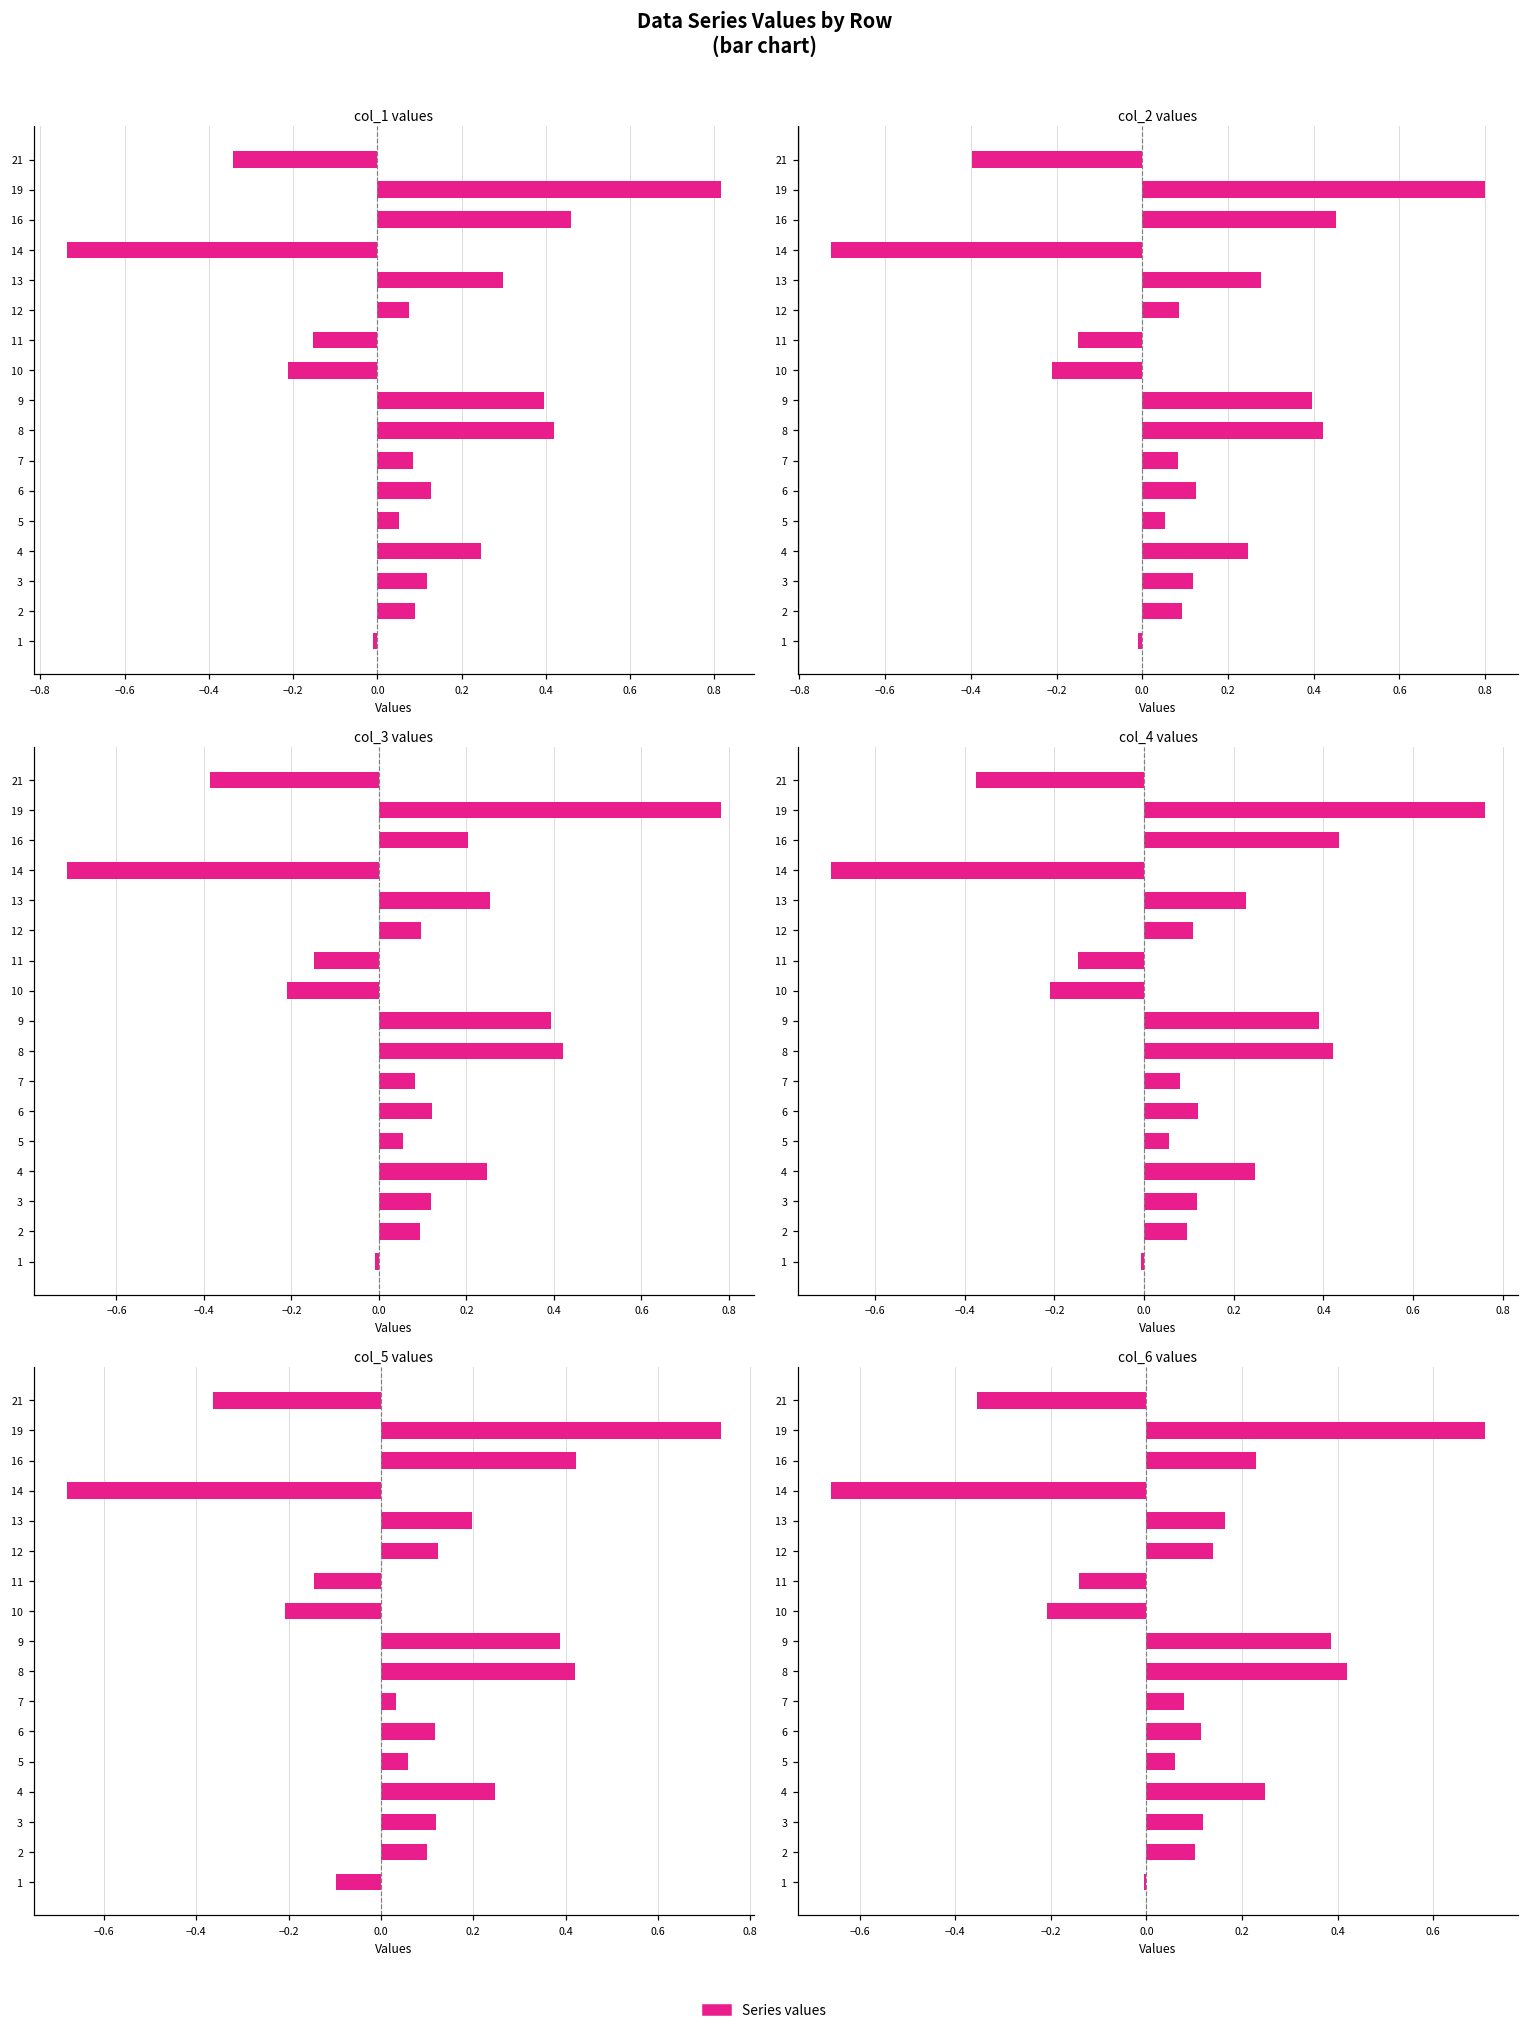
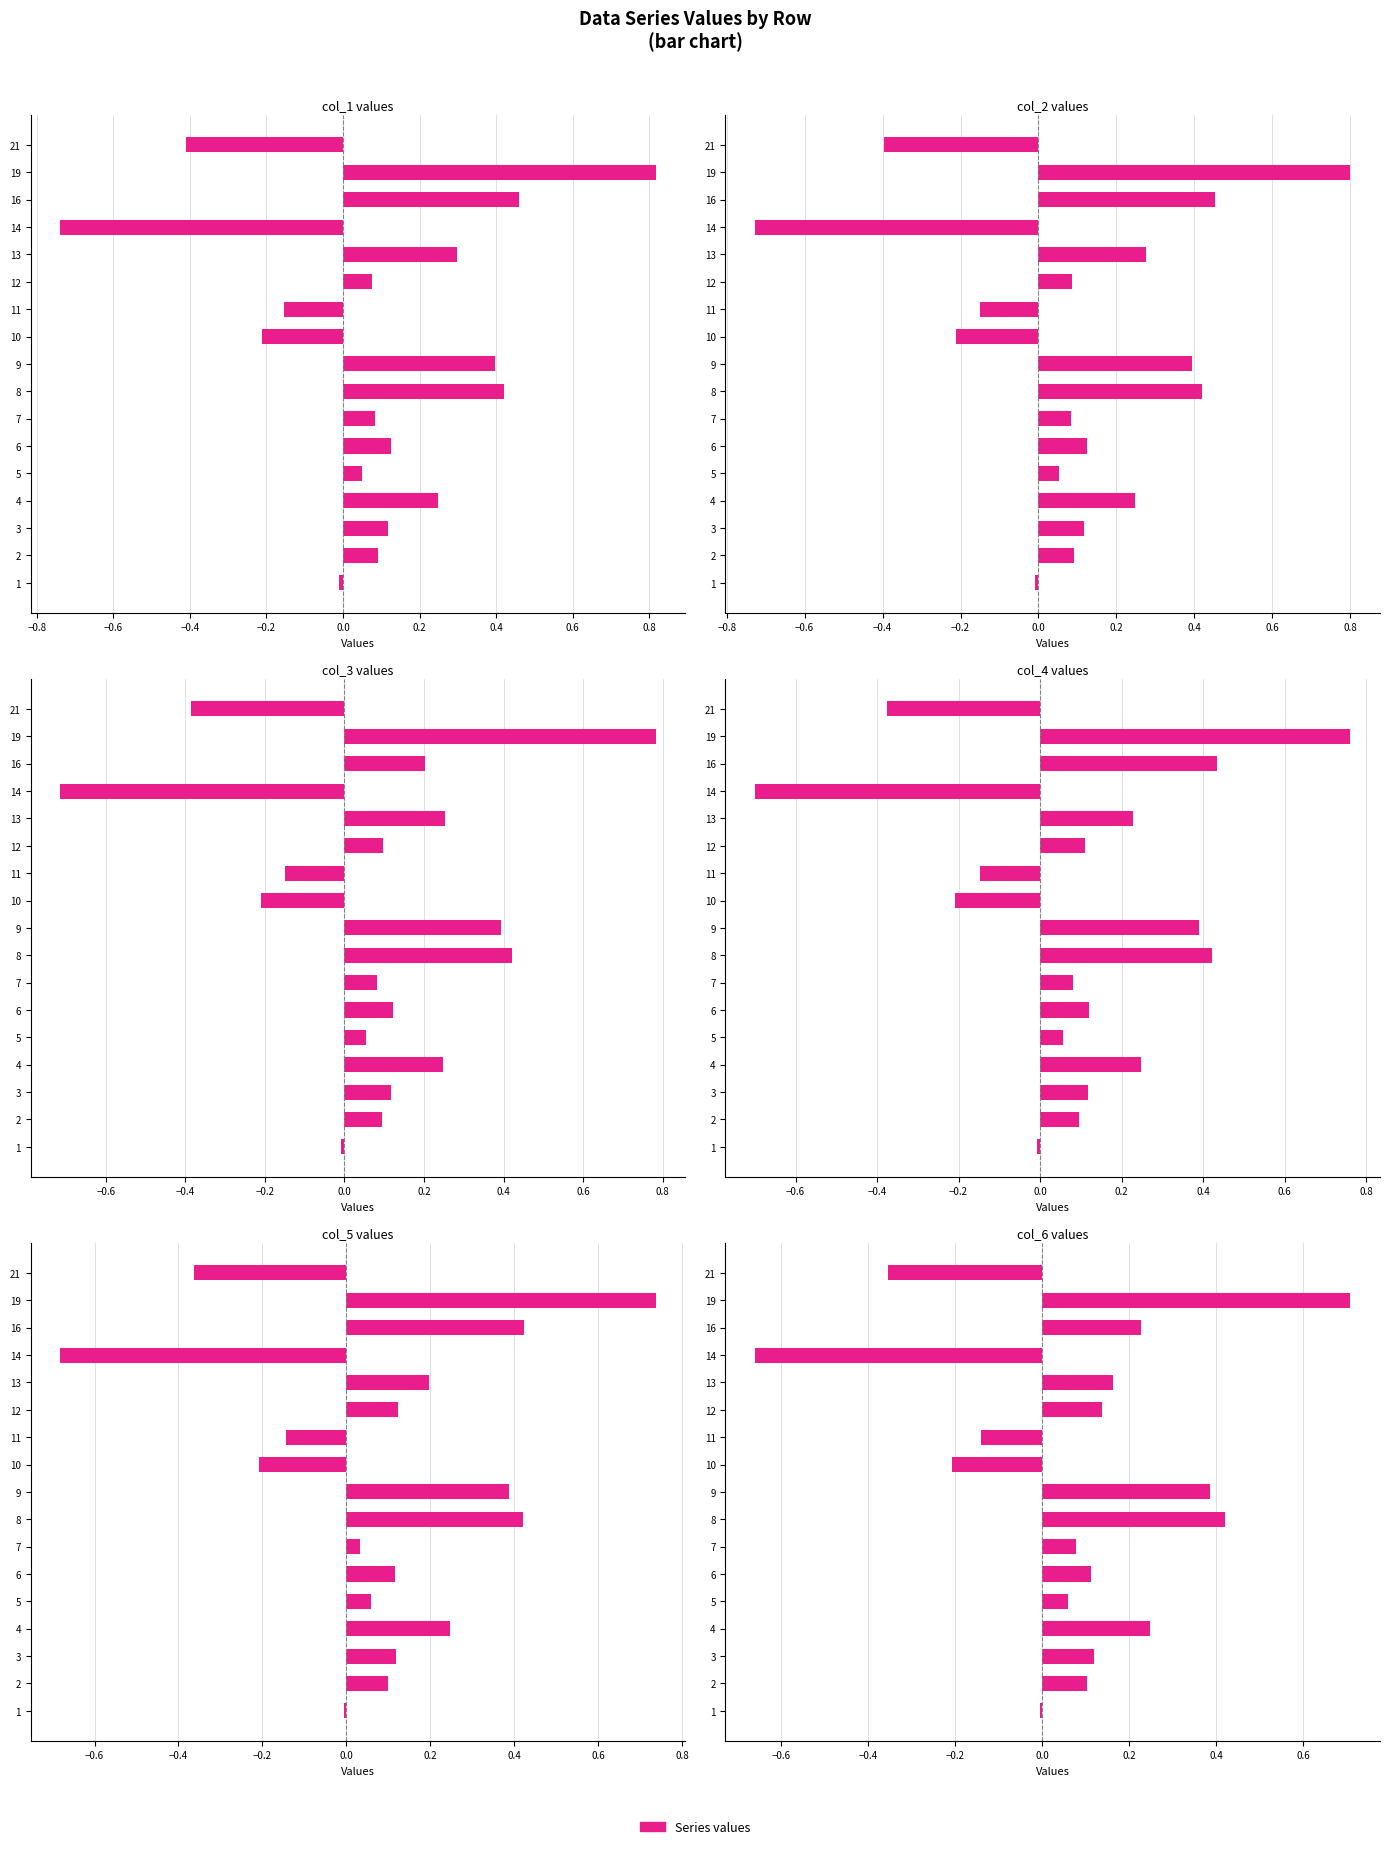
  {
    "col_1 values": {
-     "21": -0.34,
+     "21": -0.41,
      "19": 0.82,
      "16": 0.46,
      "14": -0.74,
      "13": 0.30,
      "12": 0.08,
      "11": -0.15,
      "10": -0.21,
      "9": 0.40,
      "8": 0.42,
      "7": 0.08,
      "6": 0.13,
      "5": 0.05,
      "4": 0.25,
      "3": 0.12,
      "2": 0.09,
      "1": -0.01
    },
    "col_2 values": {
      "21": -0.40,
      "19": 0.80,
      "16": 0.45,
      "14": -0.73,
      "13": 0.28,
      "12": 0.09,
      "11": -0.15,
      "10": -0.21,
      "9": 0.39,
      "8": 0.42,
      "7": 0.08,
      "6": 0.12,
      "5": 0.05,
      "4": 0.25,
      "3": 0.12,
      "2": 0.09,
      "1": -0.01
    },
    "col_3 values": {
      "21": -0.39,
      "19": 0.78,
      "16": 0.20,
      "14": -0.71,
      "13": 0.25,
      "12": 0.10,
      "11": -0.15,
      "10": -0.21,
      "9": 0.39,
      "8": 0.42,
      "7": 0.08,
      "6": 0.12,
      "5": 0.05,
      "4": 0.25,
      "3": 0.12,
      "2": 0.09,
      "1": -0.01
    },
    "col_4 values": {
      "21": -0.37,
      "19": 0.76,
      "16": 0.43,
      "14": -0.70,
      "13": 0.23,
      "12": 0.11,
      "11": -0.15,
      "10": -0.21,
      "9": 0.39,
      "8": 0.42,
      "7": 0.08,
      "6": 0.12,
      "5": 0.06,
      "4": 0.25,
      "3": 0.12,
      "2": 0.10,
      "1": -0.01
    },
    "col_5 values": {
      "21": -0.36,
      "19": 0.74,
      "16": 0.42,
      "14": -0.68,
      "13": 0.20,
      "12": 0.12,
      "11": -0.14,
      "10": -0.21,
      "9": 0.39,
      "8": 0.42,
      "7": 0.03,
      "6": 0.12,
      "5": 0.06,
      "4": 0.25,
      "3": 0.12,
      "2": 0.10,
-     "1": -0.10
+     "1": -0.01
    },
    "col_6 values": {
      "21": -0.35,
      "19": 0.71,
      "16": 0.23,
      "14": -0.66,
      "13": 0.16,
      "12": 0.14,
      "11": -0.14,
      "10": -0.21,
      "9": 0.39,
      "8": 0.42,
      "7": 0.08,
      "6": 0.11,
      "5": 0.06,
      "4": 0.25,
      "3": 0.12,
      "2": 0.10
    }
  }
